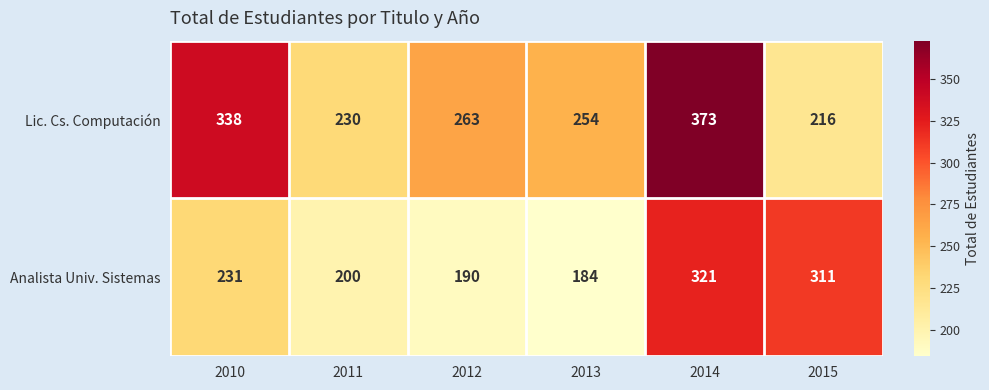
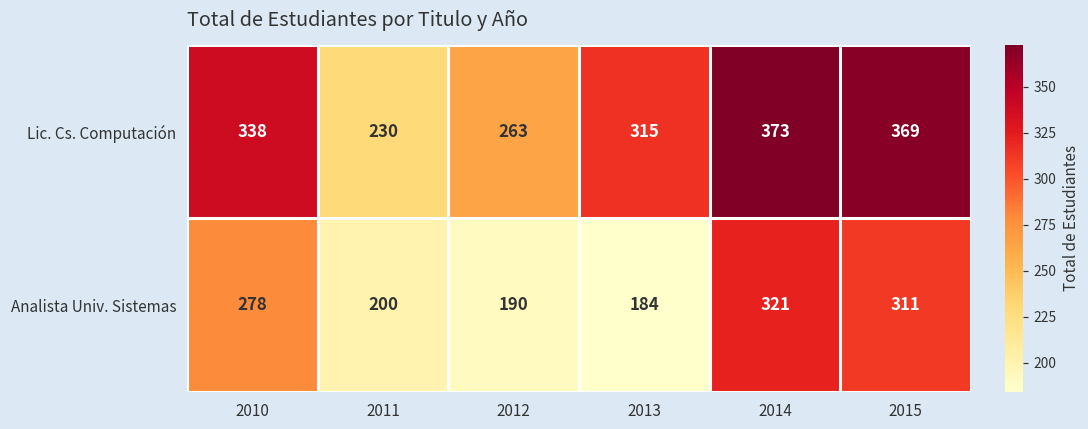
  {
    "Lic. Cs. Computación": {
      "2010": 338,
      "2011": 230,
      "2012": 263,
-     "2013": 254,
+     "2013": 315,
      "2014": 373,
-     "2015": 216
+     "2015": 369
    },
    "Analista Univ. Sistemas": {
-     "2010": 231,
+     "2010": 278,
      "2011": 200,
      "2012": 190,
      "2013": 184,
      "2014": 321,
      "2015": 311
    }
  }
